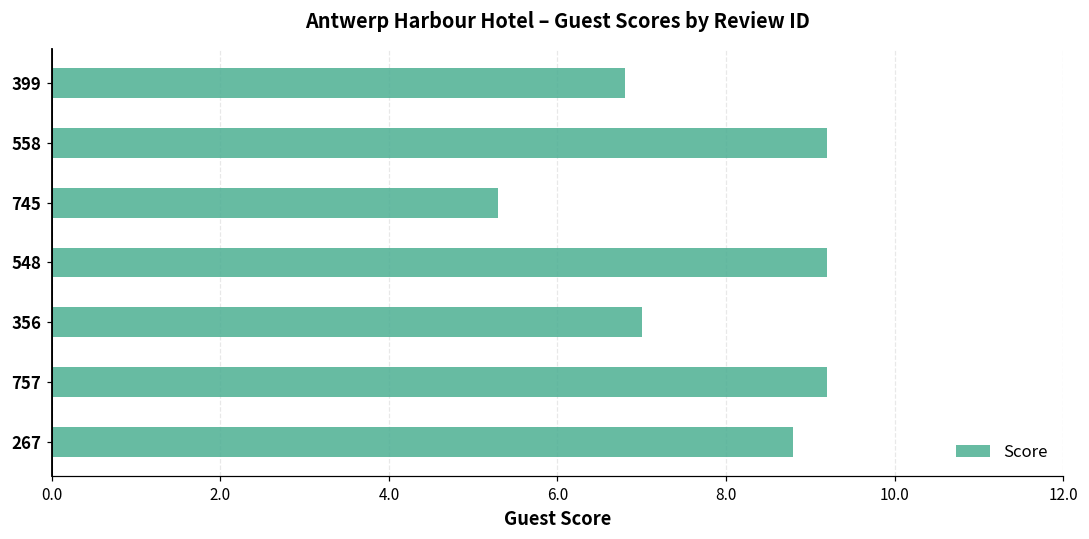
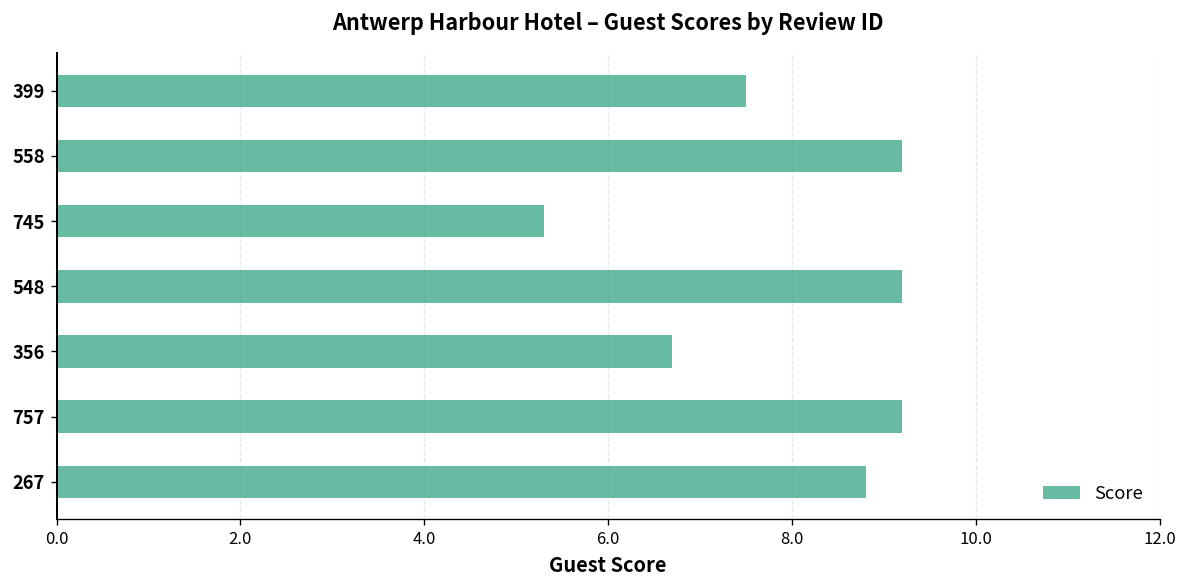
  {
-   "399": 6.8,
+   "399": 7.5,
    "558": 9.2,
    "745": 5.3,
    "548": 9.2,
-   "356": 7.0,
+   "356": 6.7,
    "757": 9.2,
    "267": 8.8
  }
